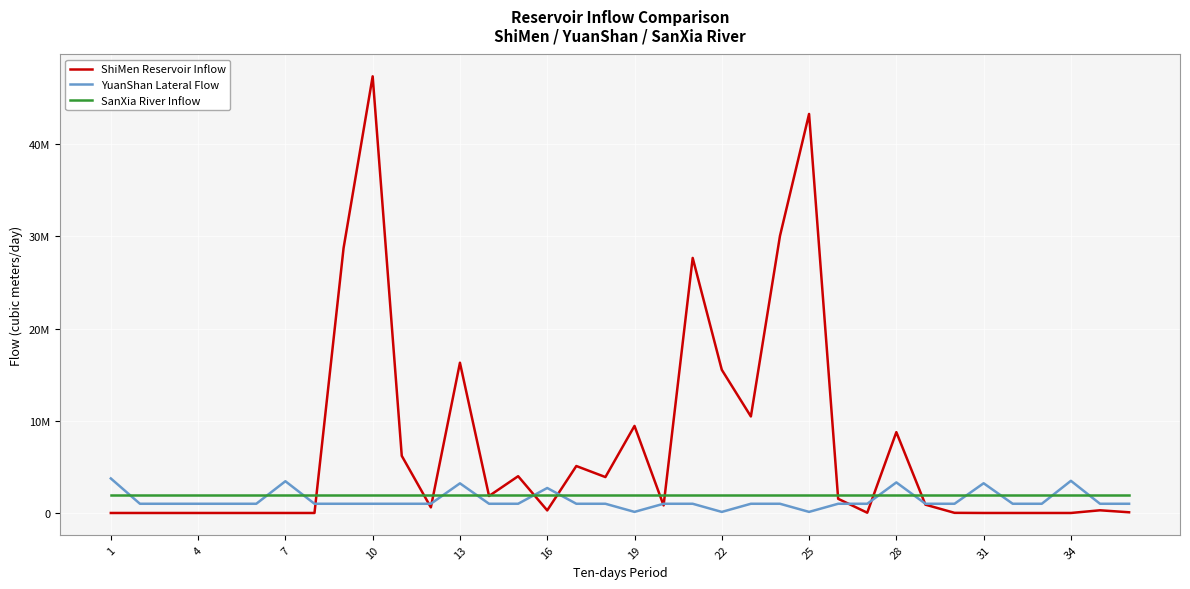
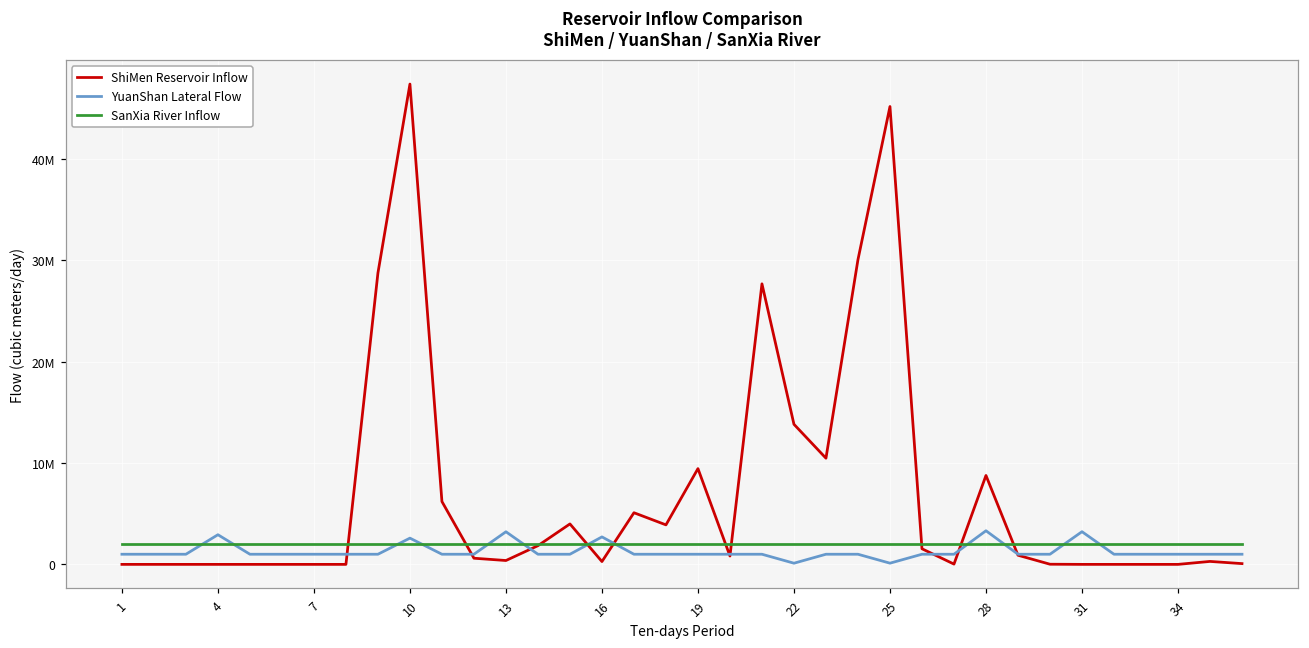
  {
    "ShiMen Reservoir Inflow": {
      "1": 0,
      "4": 0,
      "7": 0,
      "10": 47000000,
-     "13": 16000000,
+     "13": 0,
      "16": 0,
      "19": 9000000,
-     "22": 16000000,
-     "25": 43000000,
+     "22": 14000000,
+     "25": 45000000,
      "28": 9000000,
      "31": 0,
      "34": 0
    },
    "YuanShan Lateral Flow": {
-     "1": 4000000,
-     "4": 1000000,
-     "7": 3000000,
-     "10": 1000000,
+     "1": 1000000,
+     "4": 3000000,
+     "7": 1000000,
+     "10": 3000000,
      "13": 3000000,
      "16": 3000000,
-     "19": 0,
+     "19": 1000000,
      "22": 0,
      "25": 0,
      "28": 3000000,
      "31": 3000000,
-     "34": 3000000
+     "34": 1000000
    },
    "SanXia River Inflow": {
      "1": 2000000,
      "4": 2000000,
      "7": 2000000,
      "10": 2000000,
      "13": 2000000,
      "16": 2000000,
      "19": 2000000,
      "22": 2000000,
      "25": 2000000,
      "28": 2000000,
      "31": 2000000,
      "34": 2000000
    }
  }
